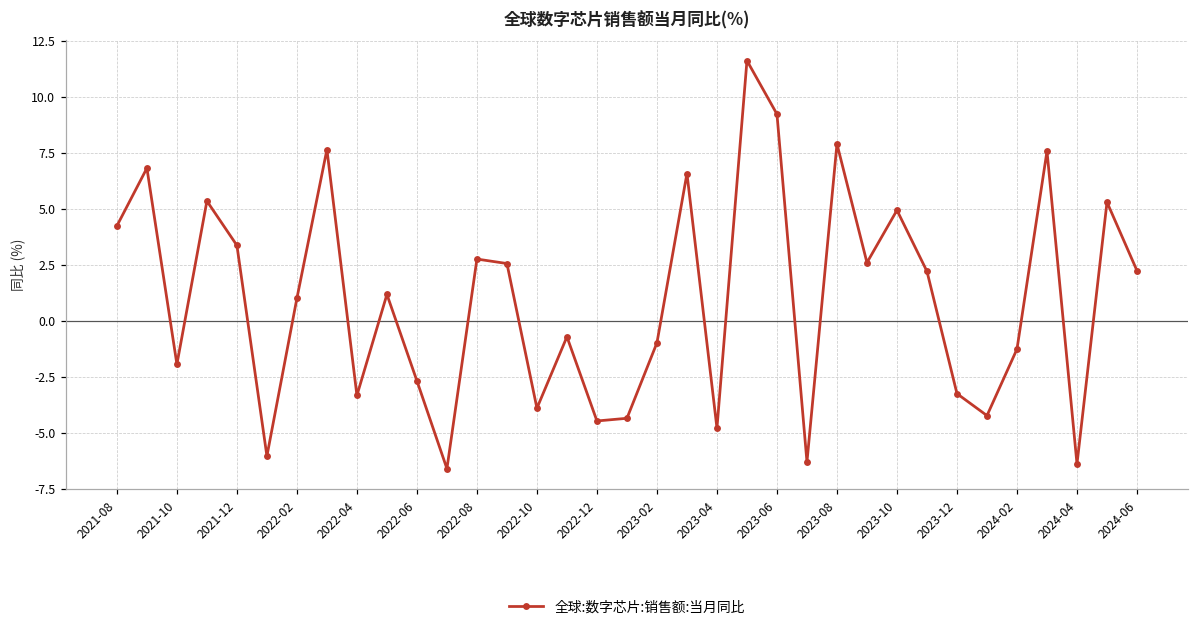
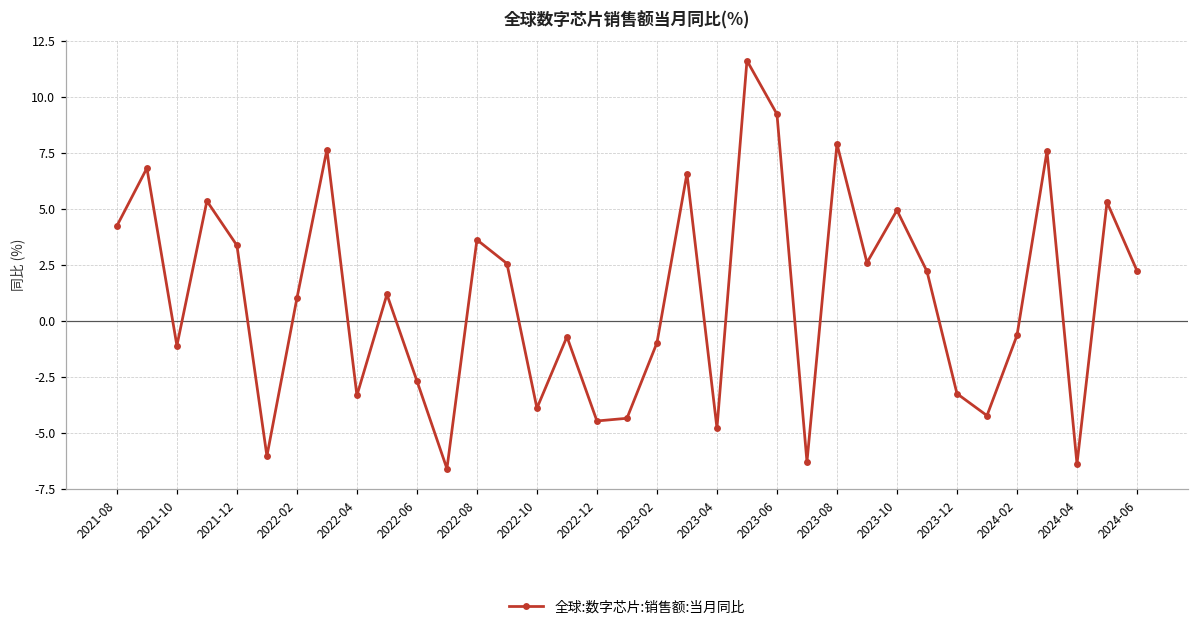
  {
    "2021-08": 4.2,
-   "2021-10": -1.9,
+   "2021-10": -1.1,
    "2021-12": 3.4,
    "2022-02": 1.0,
    "2022-04": -3.3,
    "2022-06": -2.7,
-   "2022-08": 2.8,
+   "2022-08": 3.6,
    "2022-10": -3.9,
    "2022-12": -4.5,
    "2023-02": -1.0,
    "2023-04": -4.8,
    "2023-06": 9.2,
    "2023-08": 7.9,
    "2023-10": 4.9,
    "2023-12": -3.3,
-   "2024-02": -1.3,
+   "2024-02": -0.7,
    "2024-04": -6.4,
    "2024-06": 2.2
  }
